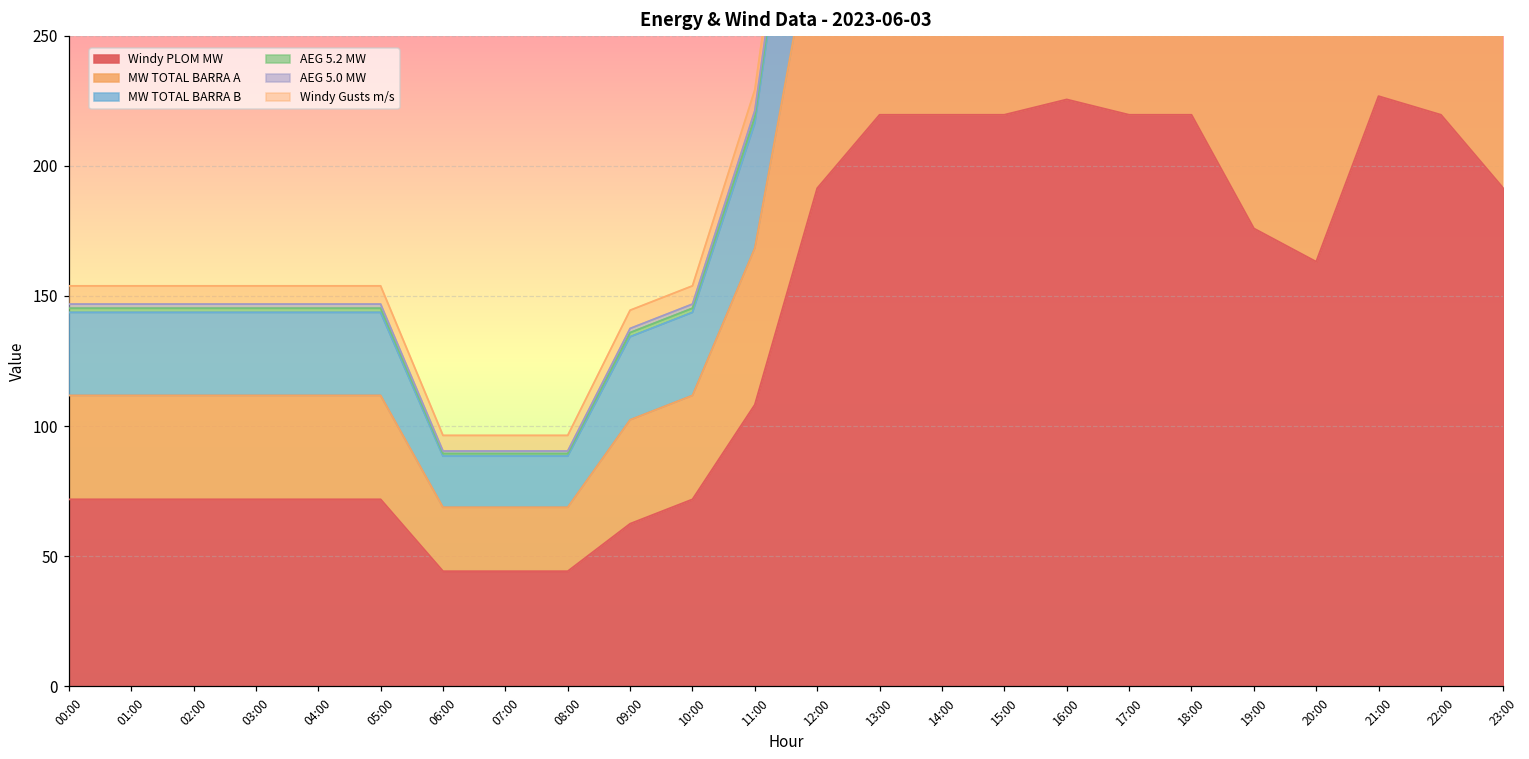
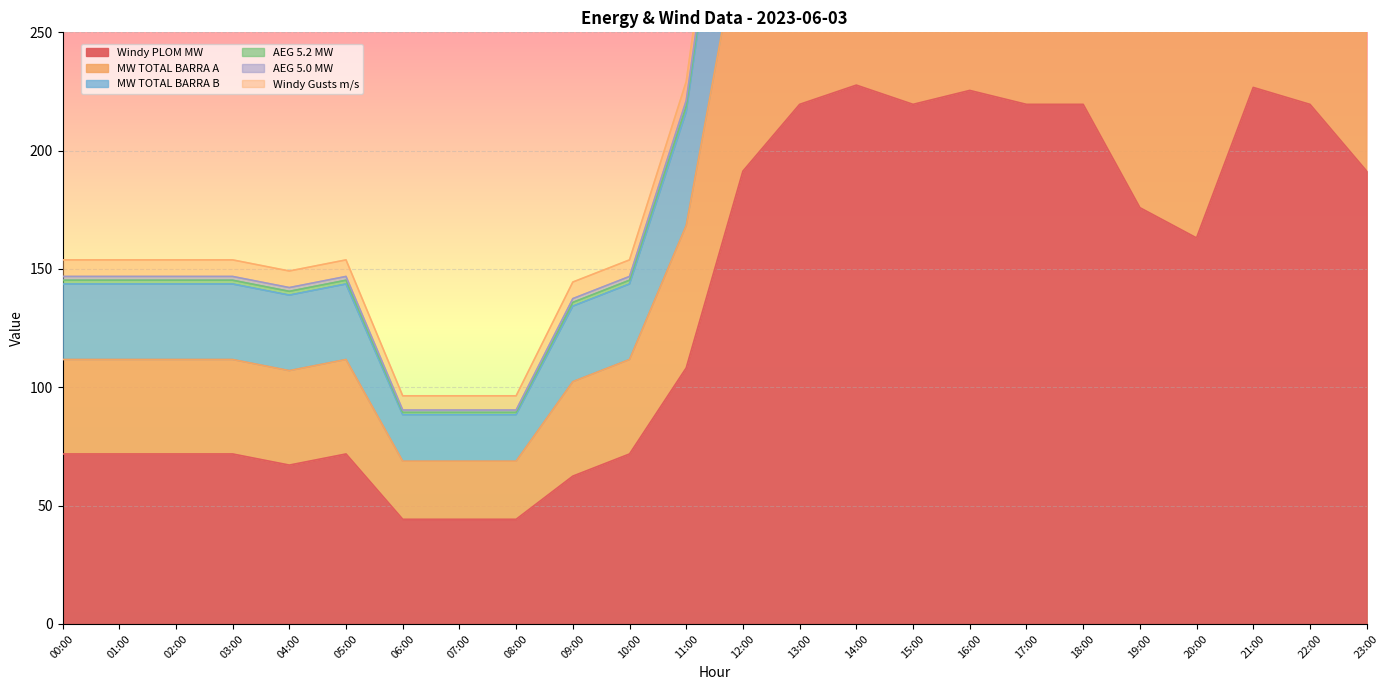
  {
    "Windy PLOM MW": {
      "00:00": 72,
      "01:00": 72,
      "02:00": 72,
      "03:00": 72,
-     "04:00": 72,
+     "04:00": 67,
      "05:00": 72,
      "06:00": 44,
      "07:00": 44,
      "08:00": 44,
      "09:00": 62,
      "10:00": 72,
      "11:00": 108,
      "12:00": 191,
      "13:00": 220,
-     "14:00": 220,
+     "14:00": 228,
      "15:00": 220,
      "16:00": 225,
      "17:00": 220,
      "18:00": 220,
      "19:00": 176,
      "20:00": 163,
      "21:00": 227,
      "22:00": 220,
      "23:00": 191
    },
    "AEG 5.2 MW": {
      "00:00": 2,
      "01:00": 2,
      "02:00": 2,
      "03:00": 2,
      "04:00": 2,
      "05:00": 2,
      "09:00": 2,
      "10:00": 2,
      "11:00": 2
    }
  }
